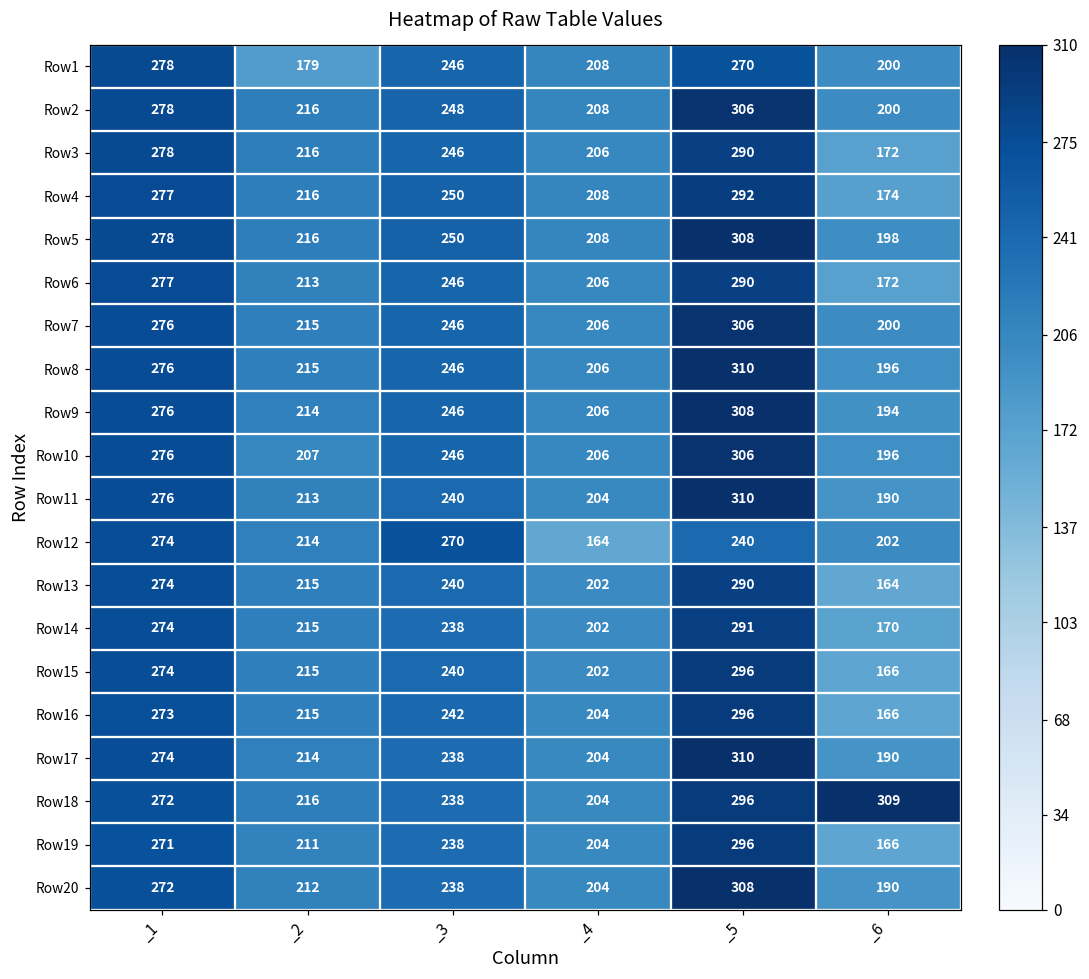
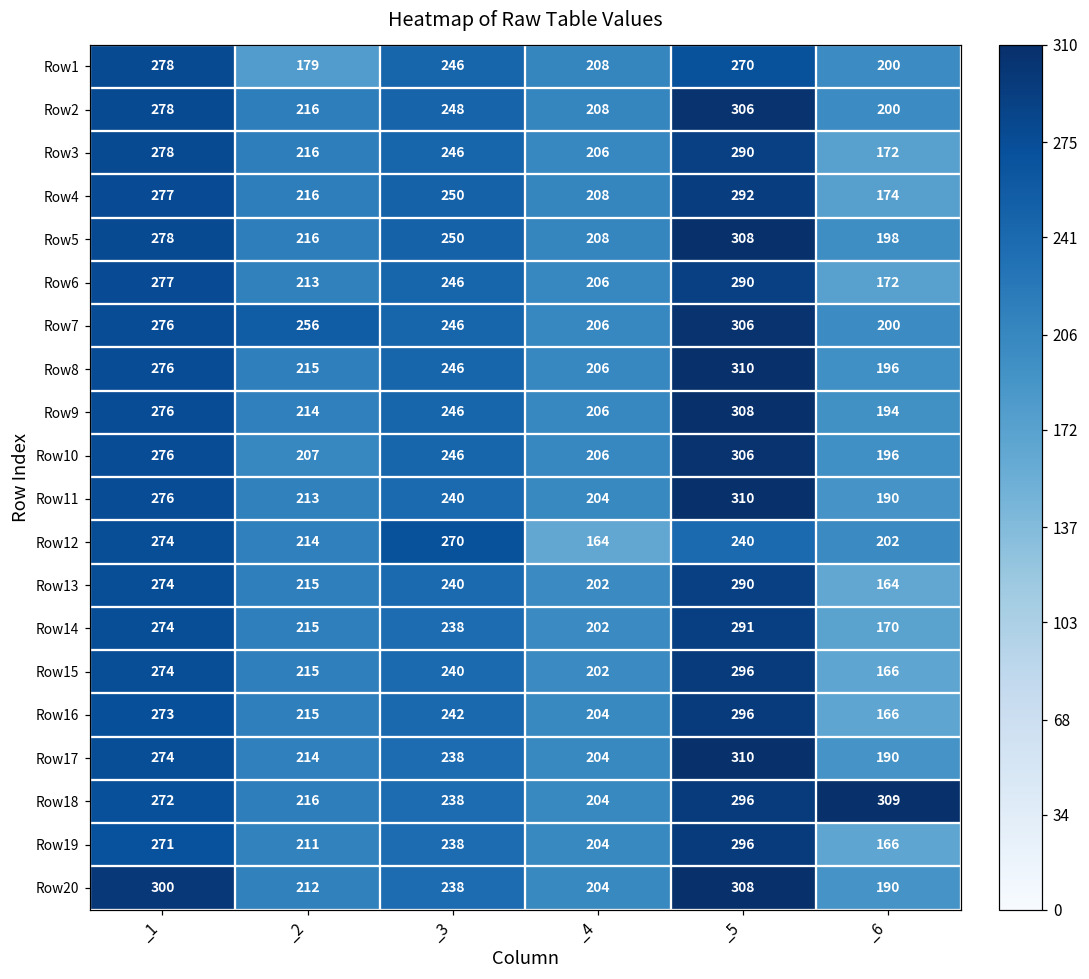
  {
    "Row1": {
      "_1": 278,
      "_2": 179,
      "_3": 246,
      "_4": 208,
      "_5": 270,
      "_6": 200
    },
    "Row2": {
      "_1": 278,
      "_2": 216,
      "_3": 248,
      "_4": 208,
      "_5": 306,
      "_6": 200
    },
    "Row3": {
      "_1": 278,
      "_2": 216,
      "_3": 246,
      "_4": 206,
      "_5": 290,
      "_6": 172
    },
    "Row4": {
      "_1": 277,
      "_2": 216,
      "_3": 250,
      "_4": 208,
      "_5": 292,
      "_6": 174
    },
    "Row5": {
      "_1": 278,
      "_2": 216,
      "_3": 250,
      "_4": 208,
      "_5": 308,
      "_6": 198
    },
    "Row6": {
      "_1": 277,
      "_2": 213,
      "_3": 246,
      "_4": 206,
      "_5": 290,
      "_6": 172
    },
    "Row7": {
      "_1": 276,
-     "_2": 215,
+     "_2": 256,
      "_3": 246,
      "_4": 206,
      "_5": 306,
      "_6": 200
    },
    "Row8": {
      "_1": 276,
      "_2": 215,
      "_3": 246,
      "_4": 206,
      "_5": 310,
      "_6": 196
    },
    "Row9": {
      "_1": 276,
      "_2": 214,
      "_3": 246,
      "_4": 206,
      "_5": 308,
      "_6": 194
    },
    "Row10": {
      "_1": 276,
      "_2": 207,
      "_3": 246,
      "_4": 206,
      "_5": 306,
      "_6": 196
    },
    "Row11": {
      "_1": 276,
      "_2": 213,
      "_3": 240,
      "_4": 204,
      "_5": 310,
      "_6": 190
    },
    "Row12": {
      "_1": 274,
      "_2": 214,
      "_3": 270,
      "_4": 164,
      "_5": 240,
      "_6": 202
    },
    "Row13": {
      "_1": 274,
      "_2": 215,
      "_3": 240,
      "_4": 202,
      "_5": 290,
      "_6": 164
    },
    "Row14": {
      "_1": 274,
      "_2": 215,
      "_3": 238,
      "_4": 202,
      "_5": 291,
      "_6": 170
    },
    "Row15": {
      "_1": 274,
      "_2": 215,
      "_3": 240,
      "_4": 202,
      "_5": 296,
      "_6": 166
    },
    "Row16": {
      "_1": 273,
      "_2": 215,
      "_3": 242,
      "_4": 204,
      "_5": 296,
      "_6": 166
    },
    "Row17": {
      "_1": 274,
      "_2": 214,
      "_3": 238,
      "_4": 204,
      "_5": 310,
      "_6": 190
    },
    "Row18": {
      "_1": 272,
      "_2": 216,
      "_3": 238,
      "_4": 204,
      "_5": 296,
      "_6": 309
    },
    "Row19": {
      "_1": 271,
      "_2": 211,
      "_3": 238,
      "_4": 204,
      "_5": 296,
      "_6": 166
    },
    "Row20": {
-     "_1": 272,
+     "_1": 300,
      "_2": 212,
      "_3": 238,
      "_4": 204,
      "_5": 308,
      "_6": 190
    }
  }
